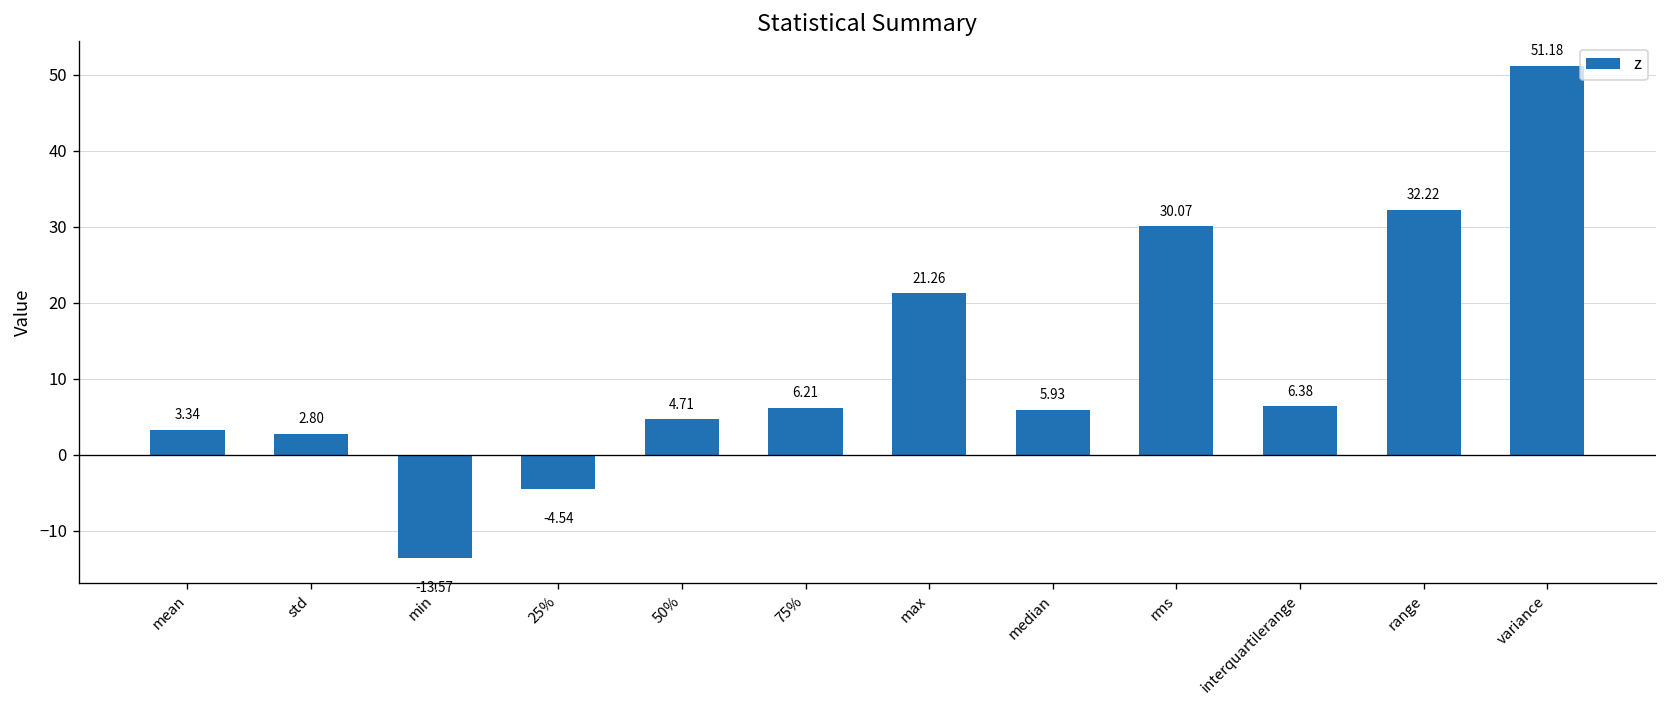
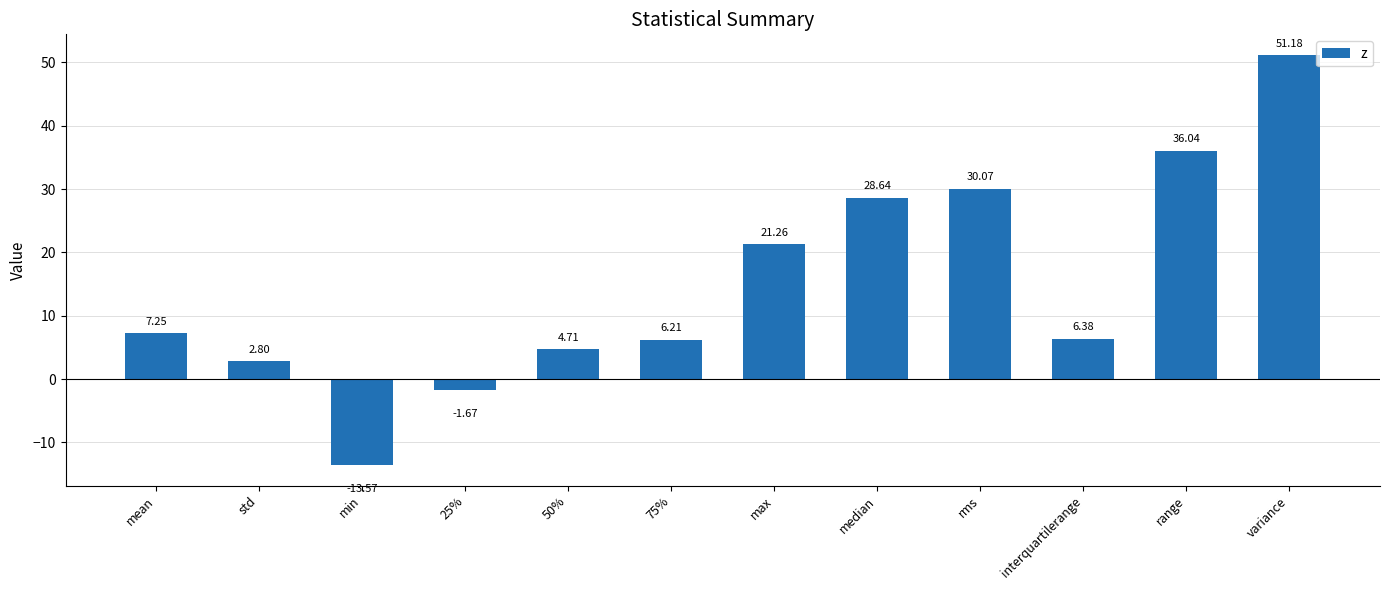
  {
-   "mean": 3.34,
+   "mean": 7.25,
    "std": 2.80,
    "min": -13.57,
-   "25%": -4.54,
+   "25%": -1.67,
    "50%": 4.71,
    "75%": 6.21,
    "max": 21.26,
-   "median": 5.93,
+   "median": 28.64,
    "rms": 30.07,
    "interquartilerange": 6.38,
-   "range": 32.22,
+   "range": 36.04,
    "variance": 51.18
  }
